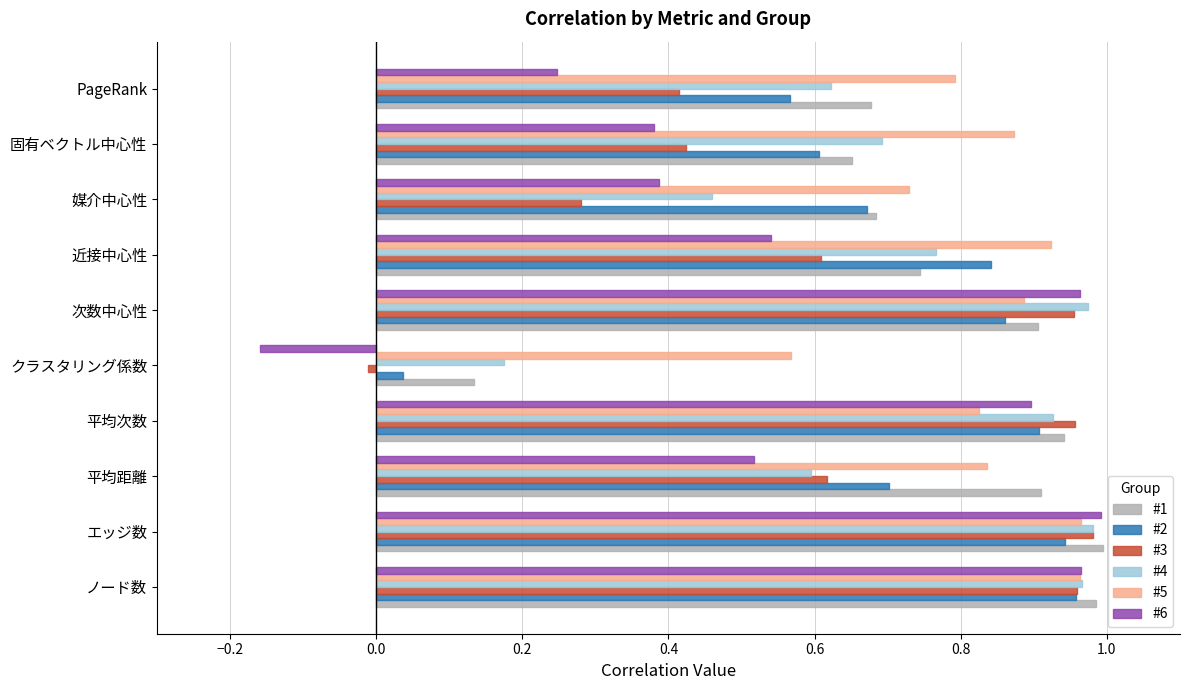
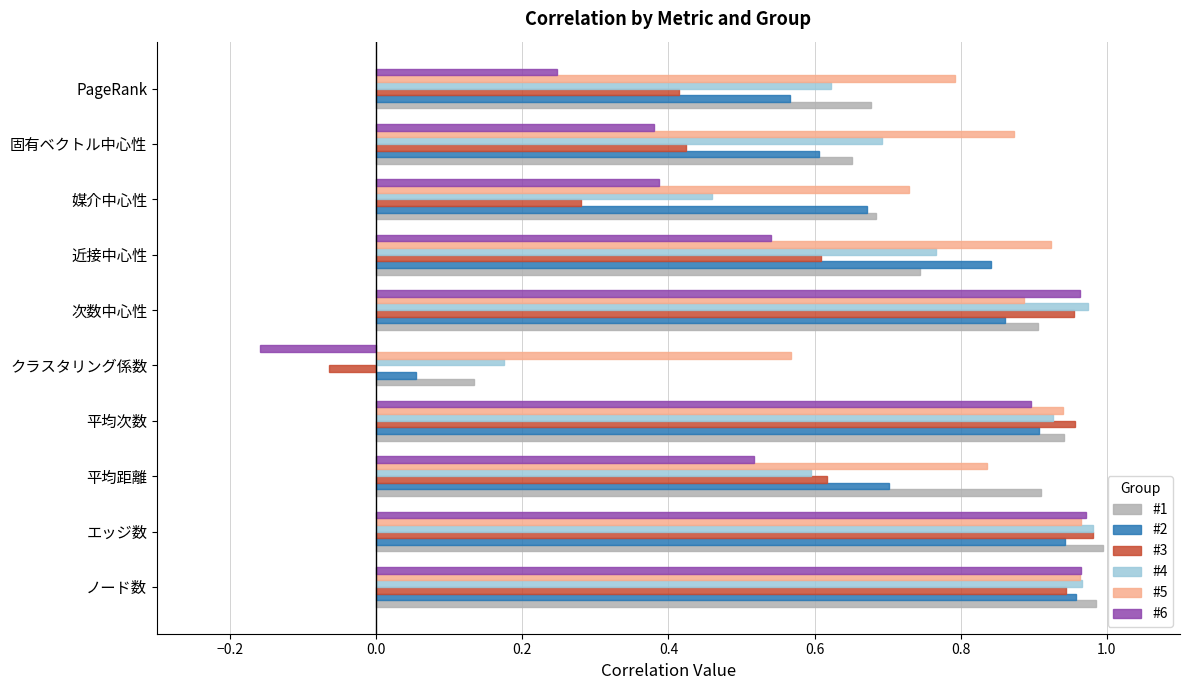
  {
    "#2": {
      "PageRank": 0.57,
      "固有ベクトル中心性": 0.61,
      "媒介中心性": 0.67,
      "近接中心性": 0.84,
      "次数中心性": 0.86,
-     "クラスタリング係数": 0.04,
+     "クラスタリング係数": 0.05,
      "平均次数": 0.91,
      "平均距離": 0.70,
      "エッジ数": 0.94,
      "ノード数": 0.96
    },
    "#3": {
      "PageRank": 0.41,
      "固有ベクトル中心性": 0.42,
      "媒介中心性": 0.28,
      "近接中心性": 0.61,
      "次数中心性": 0.96,
-     "クラスタリング係数": -0.01,
+     "クラスタリング係数": -0.06,
      "平均次数": 0.96,
      "平均距離": 0.62,
      "エッジ数": 0.98,
-     "ノード数": 0.96
+     "ノード数": 0.94
    },
    "#5": {
      "PageRank": 0.79,
      "固有ベクトル中心性": 0.87,
      "媒介中心性": 0.73,
      "近接中心性": 0.92,
      "次数中心性": 0.89,
      "クラスタリング係数": 0.57,
-     "平均次数": 0.82,
+     "平均次数": 0.94,
      "平均距離": 0.84,
      "エッジ数": 0.96,
      "ノード数": 0.96
    },
    "#6": {
      "PageRank": 0.25,
      "固有ベクトル中心性": 0.38,
      "媒介中心性": 0.39,
      "近接中心性": 0.54,
      "次数中心性": 0.96,
      "クラスタリング係数": -0.16,
      "平均次数": 0.90,
      "平均距離": 0.52,
-     "エッジ数": 0.99,
+     "エッジ数": 0.97,
      "ノード数": 0.96
    }
  }
